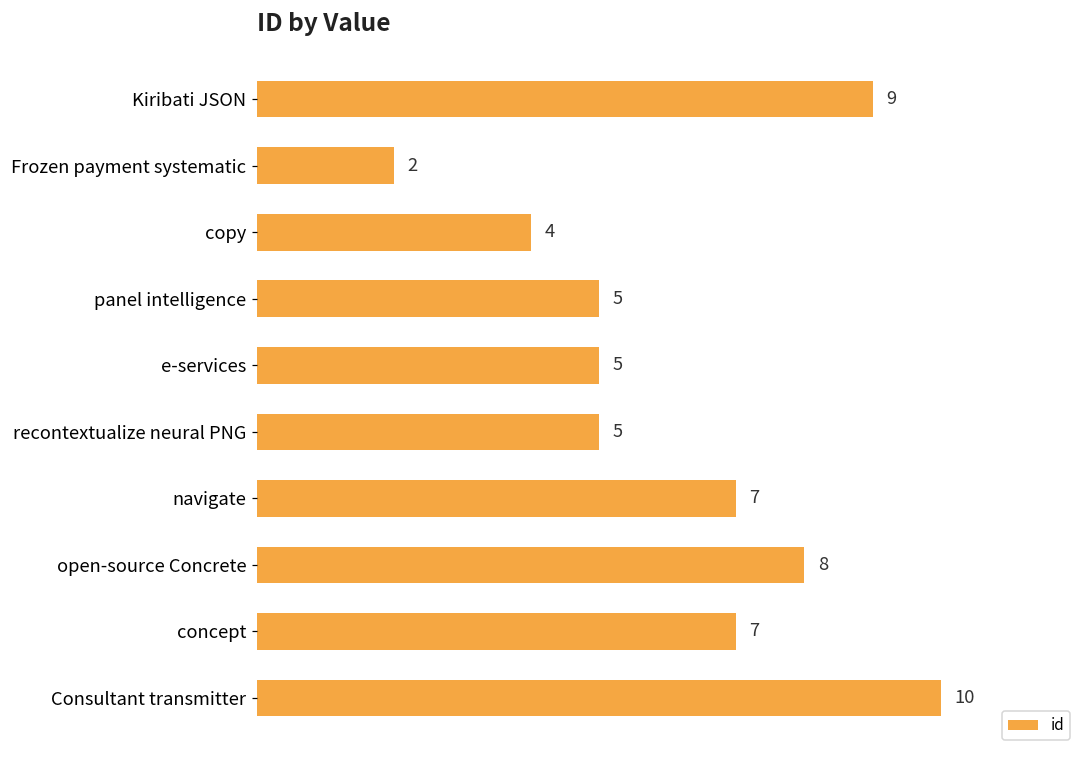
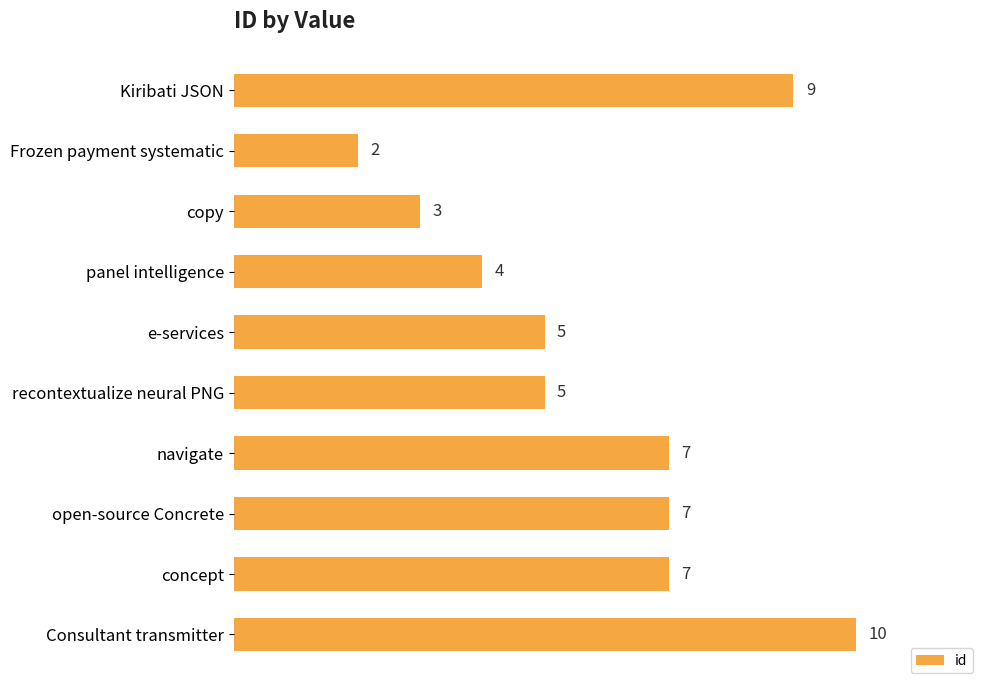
  {
    "Kiribati JSON": 9,
    "Frozen payment systematic": 2,
-   "copy": 4,
-   "panel intelligence": 5,
+   "copy": 3,
+   "panel intelligence": 4,
    "e-services": 5,
    "recontextualize neural PNG": 5,
    "navigate": 7,
-   "open-source Concrete": 8,
+   "open-source Concrete": 7,
    "concept": 7,
    "Consultant transmitter": 10
  }
